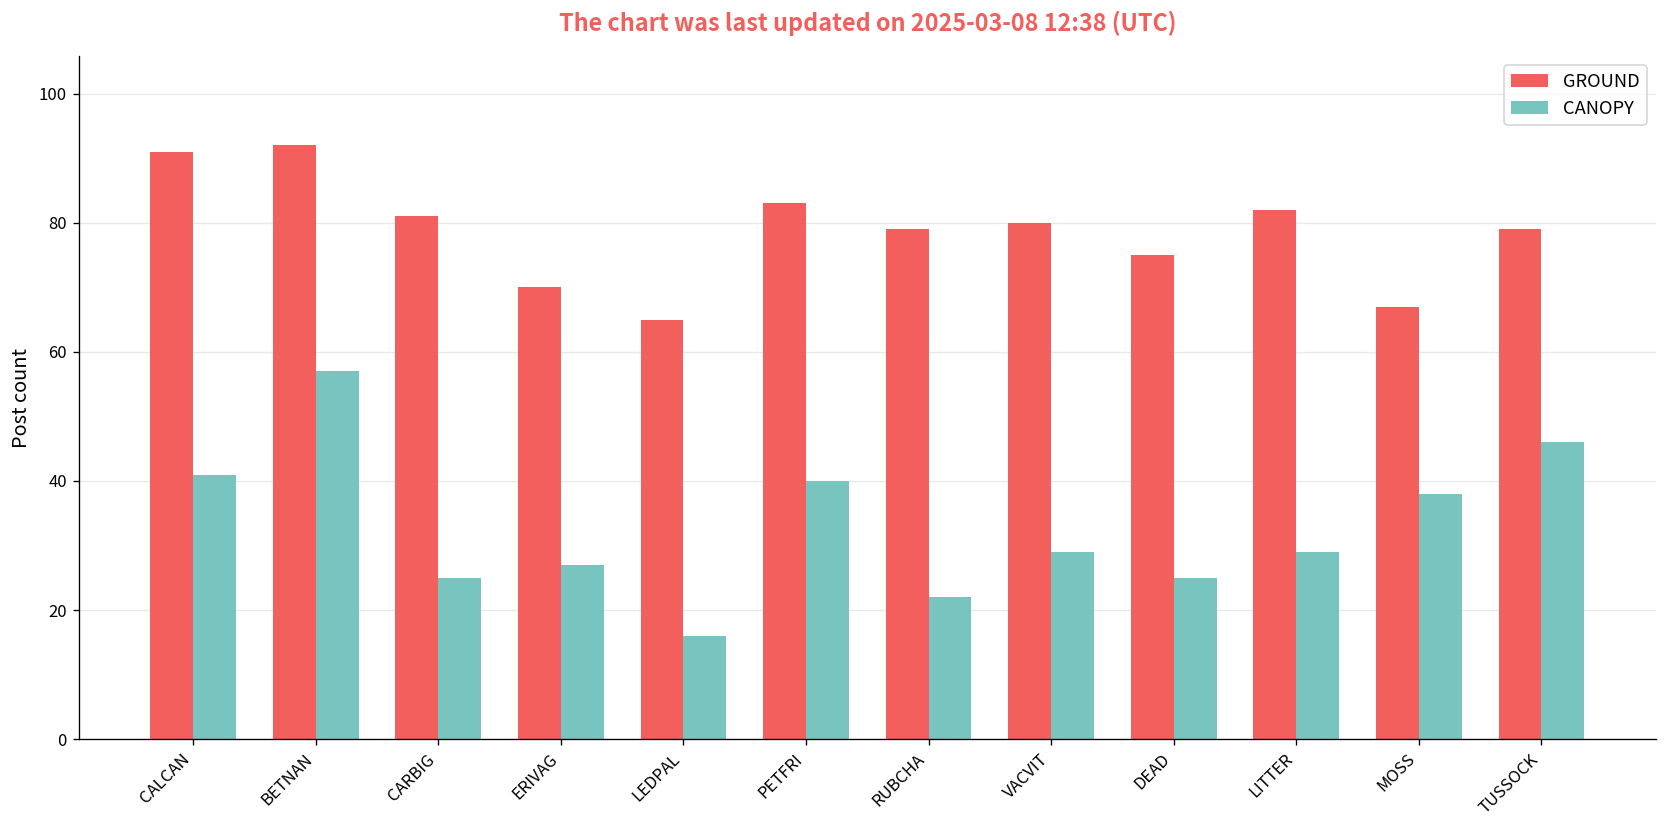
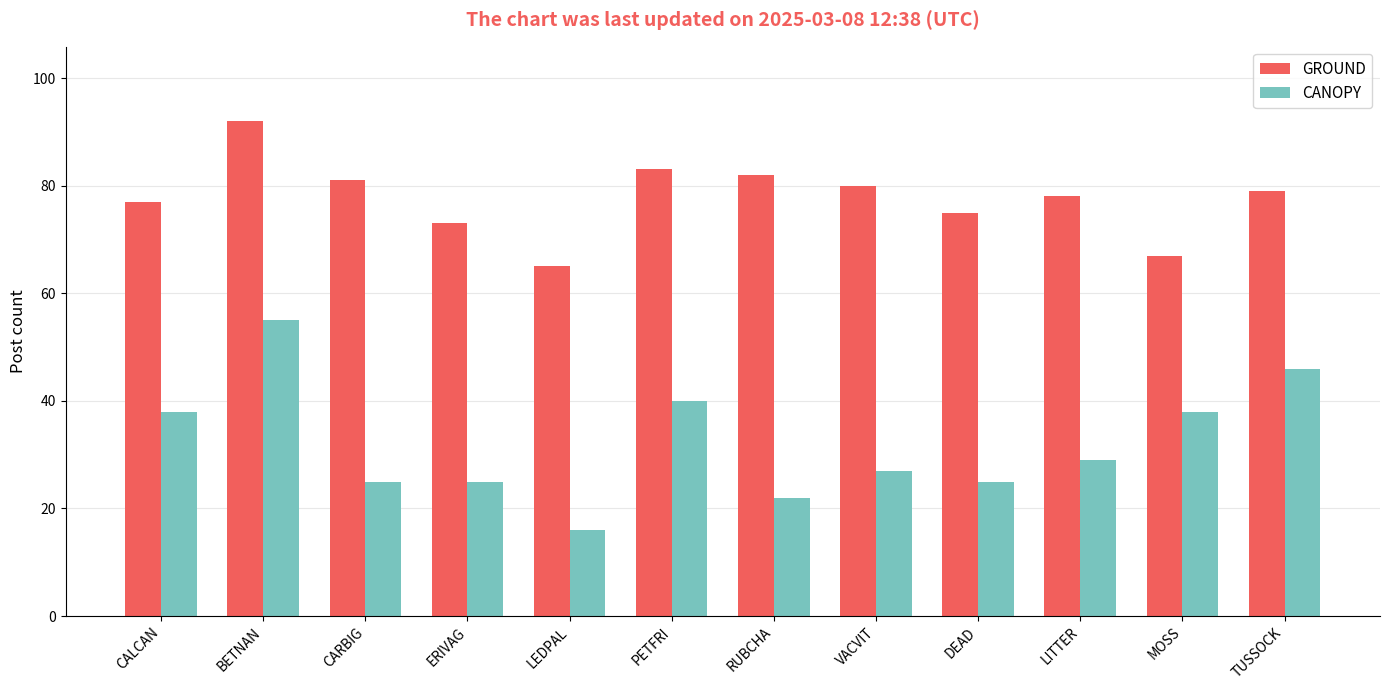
  {
    "GROUND": {
-     "CALCAN": 91,
+     "CALCAN": 77,
      "BETNAN": 92,
      "CARBIG": 81,
-     "ERIVAG": 70,
+     "ERIVAG": 73,
      "LEDPAL": 65,
      "PETFRI": 83,
-     "RUBCHA": 79,
+     "RUBCHA": 82,
      "VACVIT": 80,
      "DEAD": 75,
-     "LITTER": 82,
+     "LITTER": 78,
      "MOSS": 67,
      "TUSSOCK": 79
    },
    "CANOPY": {
-     "CALCAN": 41,
-     "BETNAN": 57,
+     "CALCAN": 38,
+     "BETNAN": 55,
      "CARBIG": 25,
-     "ERIVAG": 27,
+     "ERIVAG": 25,
      "LEDPAL": 16,
      "PETFRI": 40,
      "RUBCHA": 22,
-     "VACVIT": 29,
+     "VACVIT": 27,
      "DEAD": 25,
      "LITTER": 29,
      "MOSS": 38,
      "TUSSOCK": 46
    }
  }
